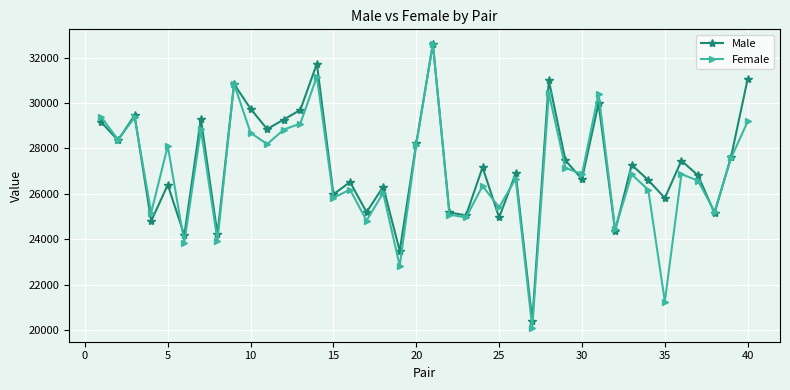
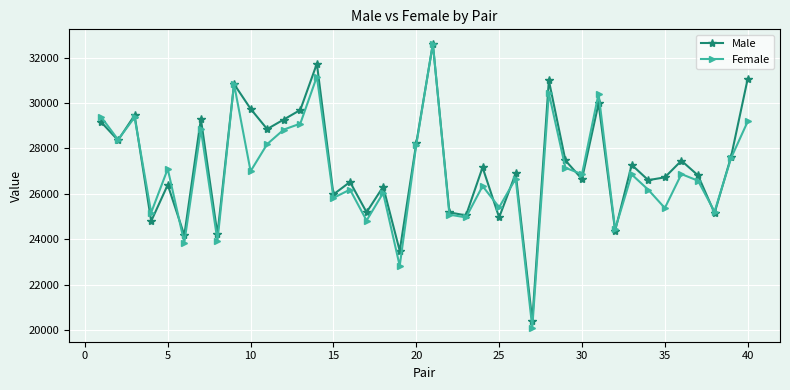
  {
    "Male": {
      "5": 26400,
      "10": 29700,
      "15": 26000,
      "25": 25000,
      "30": 26700,
-     "35": 25800,
+     "35": 26700,
      "40": 31100
    },
    "Female": {
-     "5": 28100,
-     "10": 28700,
+     "5": 27100,
+     "10": 27000,
      "15": 25800,
      "25": 25400,
      "30": 26900,
-     "35": 21200,
+     "35": 25400,
      "40": 29200
    }
  }
